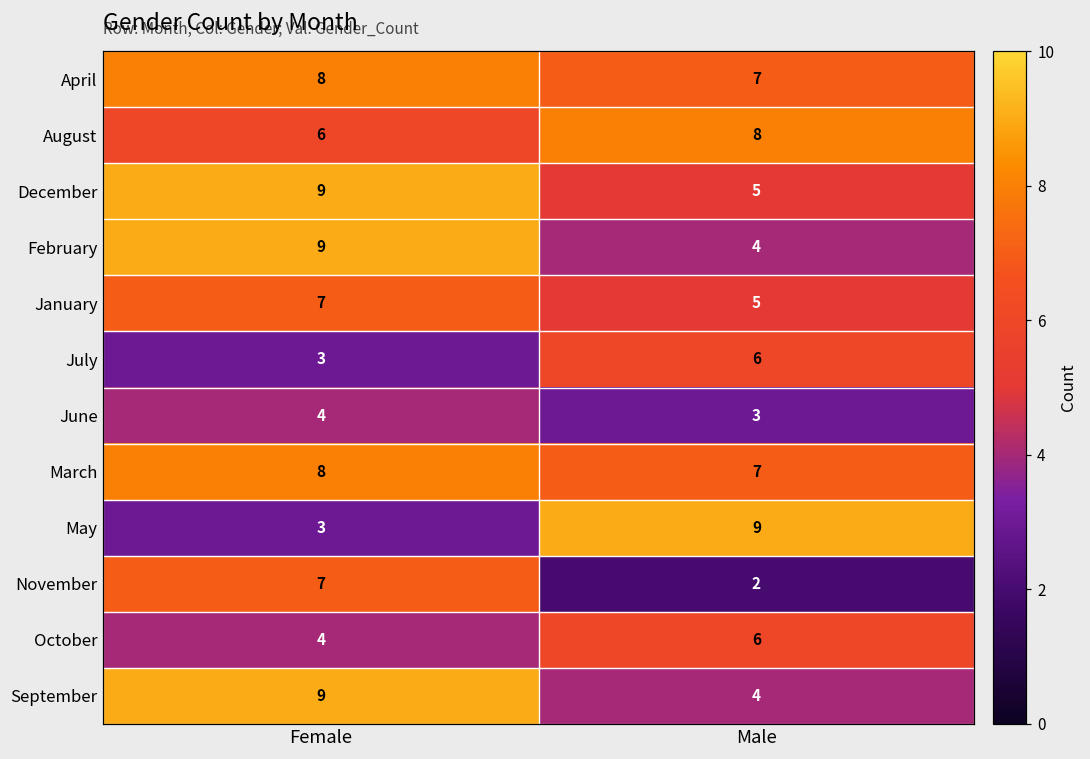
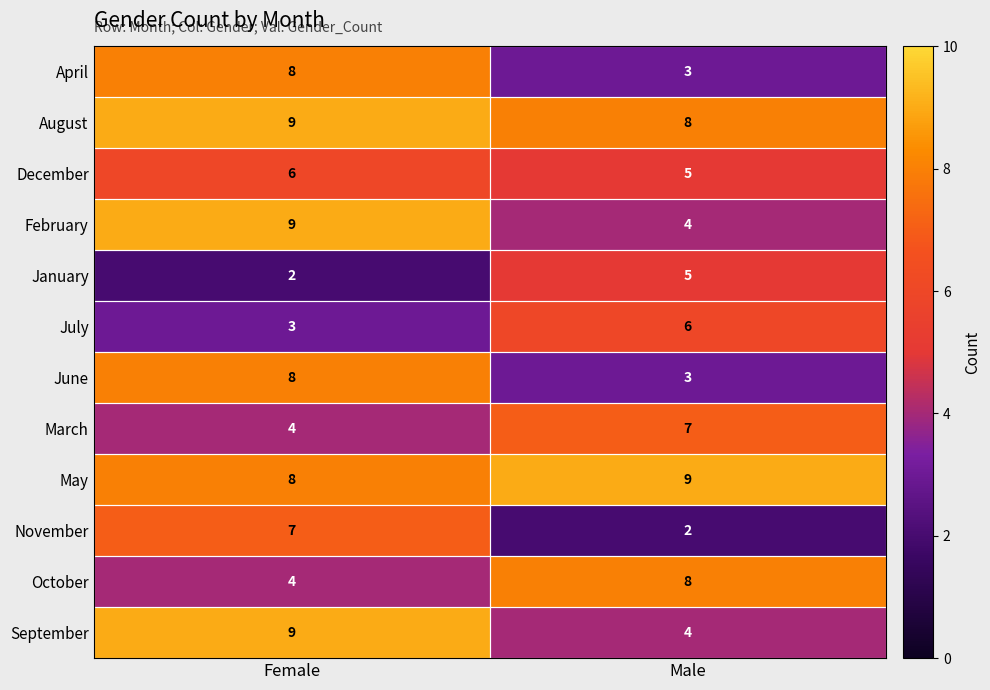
  {
    "April": {
      "Female": 8,
-     "Male": 7
+     "Male": 3
    },
    "August": {
-     "Female": 6,
+     "Female": 9,
      "Male": 8
    },
    "December": {
-     "Female": 9,
+     "Female": 6,
      "Male": 5
    },
    "February": {
      "Female": 9,
      "Male": 4
    },
    "January": {
-     "Female": 7,
+     "Female": 2,
      "Male": 5
    },
    "July": {
      "Female": 3,
      "Male": 6
    },
    "June": {
-     "Female": 4,
+     "Female": 8,
      "Male": 3
    },
    "March": {
-     "Female": 8,
+     "Female": 4,
      "Male": 7
    },
    "May": {
-     "Female": 3,
+     "Female": 8,
      "Male": 9
    },
    "November": {
      "Female": 7,
      "Male": 2
    },
    "October": {
      "Female": 4,
-     "Male": 6
+     "Male": 8
    },
    "September": {
      "Female": 9,
      "Male": 4
    }
  }
